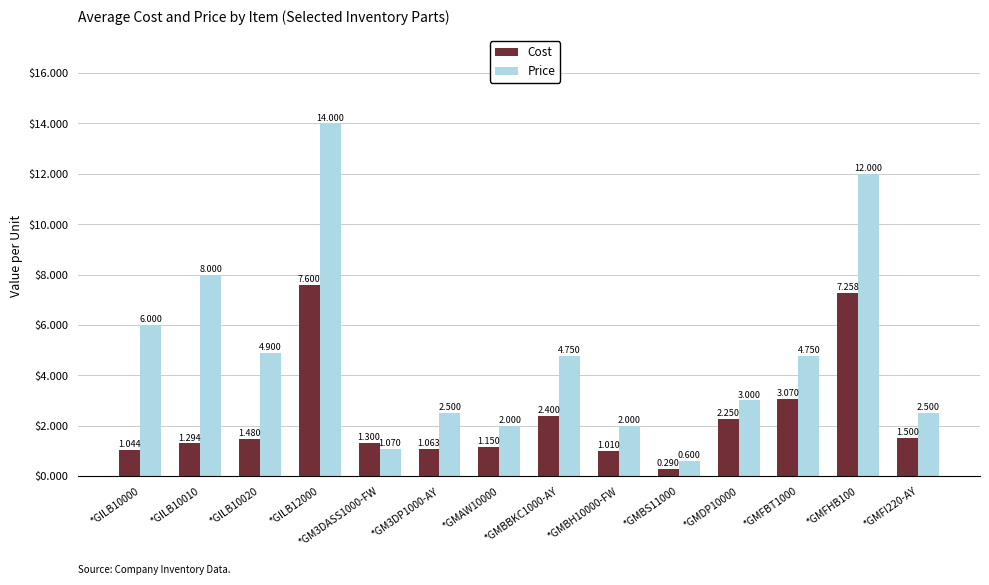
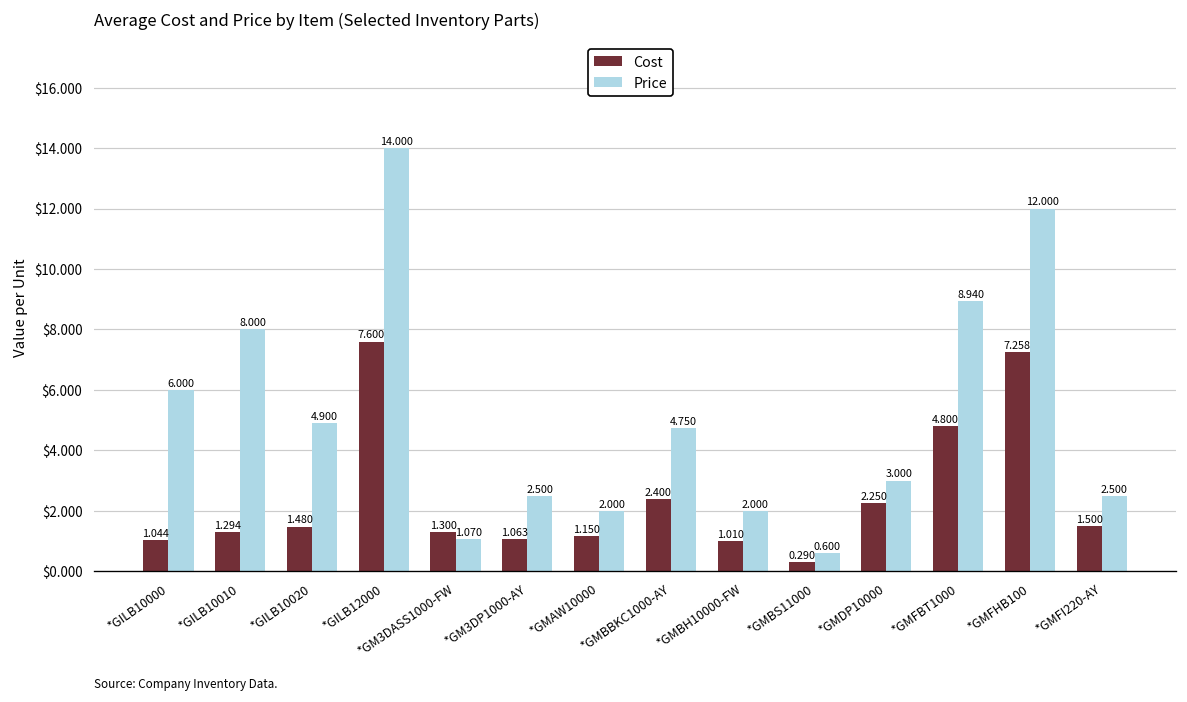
  {
    "Cost": {
      "*GILB10000": 1.044,
      "*GILB10010": 1.294,
      "*GILB10020": 1.480,
      "*GILB12000": 7.600,
      "*GM3DASS1000-FW": 1.300,
      "*GM3DP1000-AY": 1.063,
      "*GMAW10000": 1.150,
      "*GMBBKC1000-AY": 2.400,
      "*GMBH10000-FW": 1.010,
      "*GMBS11000": 0.290,
      "*GMDP10000": 2.250,
-     "*GMFBT1000": 3.070,
+     "*GMFBT1000": 4.800,
      "*GMFHB100": 7.258,
      "*GMFI220-AY": 1.500
    },
    "Price": {
      "*GILB10000": 6.000,
      "*GILB10010": 8.000,
      "*GILB10020": 4.900,
      "*GILB12000": 14.000,
      "*GM3DASS1000-FW": 1.070,
      "*GM3DP1000-AY": 2.500,
      "*GMAW10000": 2.000,
      "*GMBBKC1000-AY": 4.750,
      "*GMBH10000-FW": 2.000,
      "*GMBS11000": 0.600,
      "*GMDP10000": 3.000,
-     "*GMFBT1000": 4.750,
+     "*GMFBT1000": 8.940,
      "*GMFHB100": 12.000,
      "*GMFI220-AY": 2.500
    }
  }
